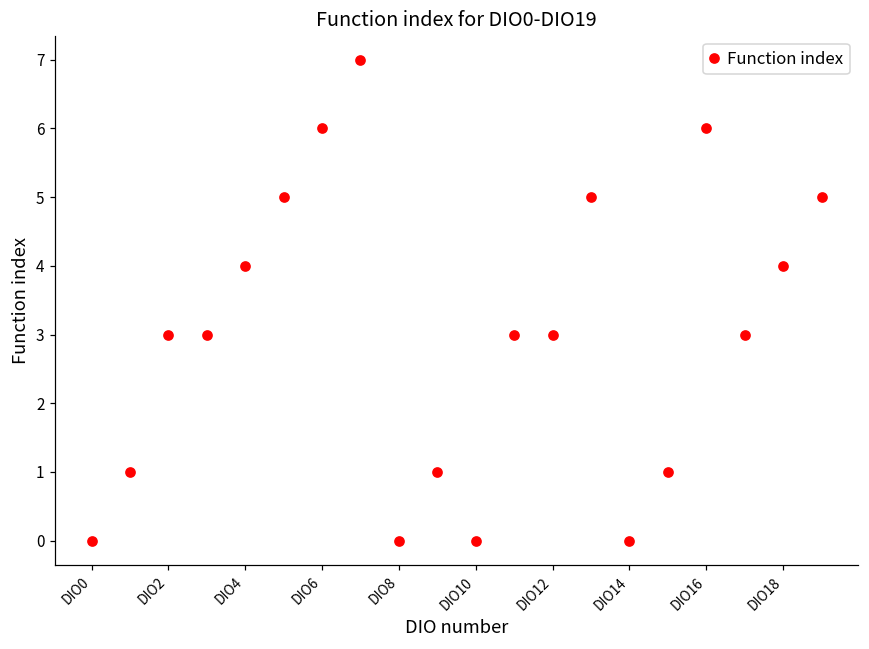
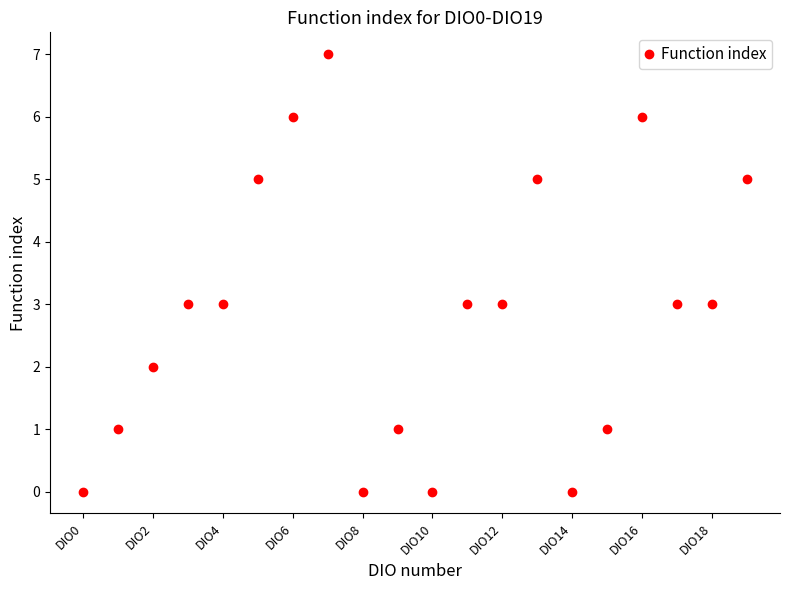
  {
    "DIO0": 0,
-   "DIO2": 3,
-   "DIO4": 4,
+   "DIO2": 2,
+   "DIO4": 3,
    "DIO6": 6,
    "DIO8": 0,
    "DIO10": 0,
    "DIO12": 3,
    "DIO14": 0,
    "DIO16": 6,
-   "DIO18": 4
+   "DIO18": 3
  }
